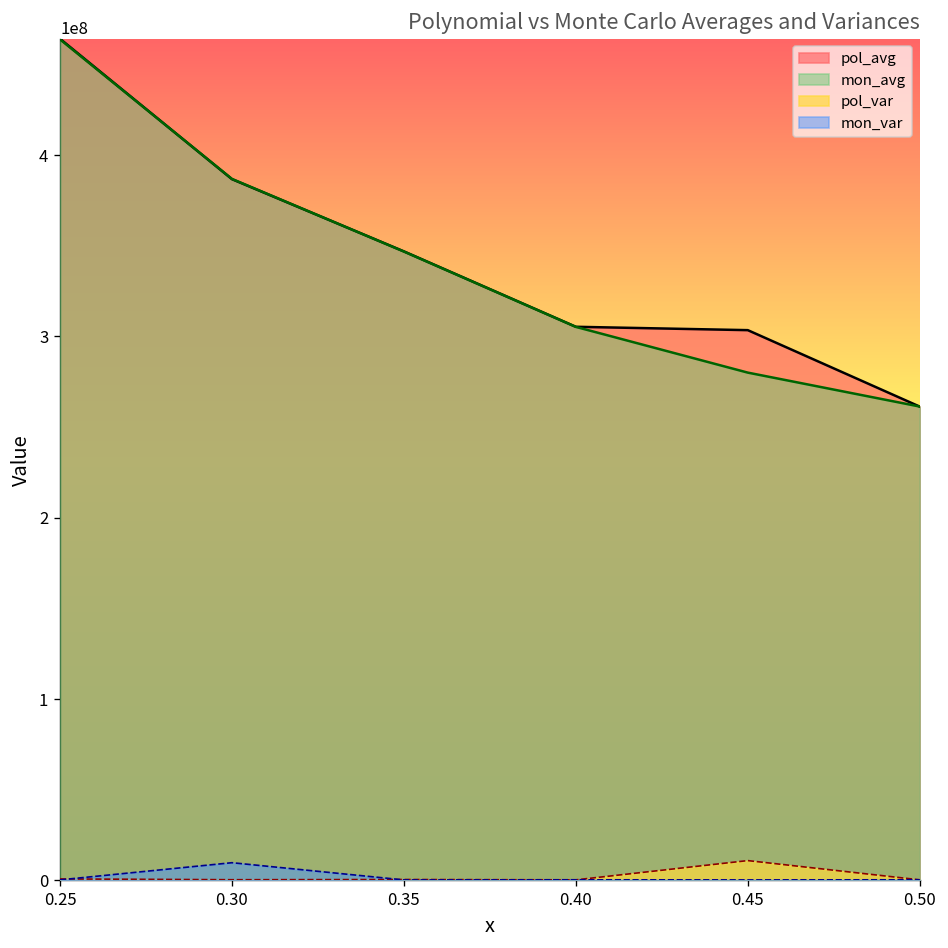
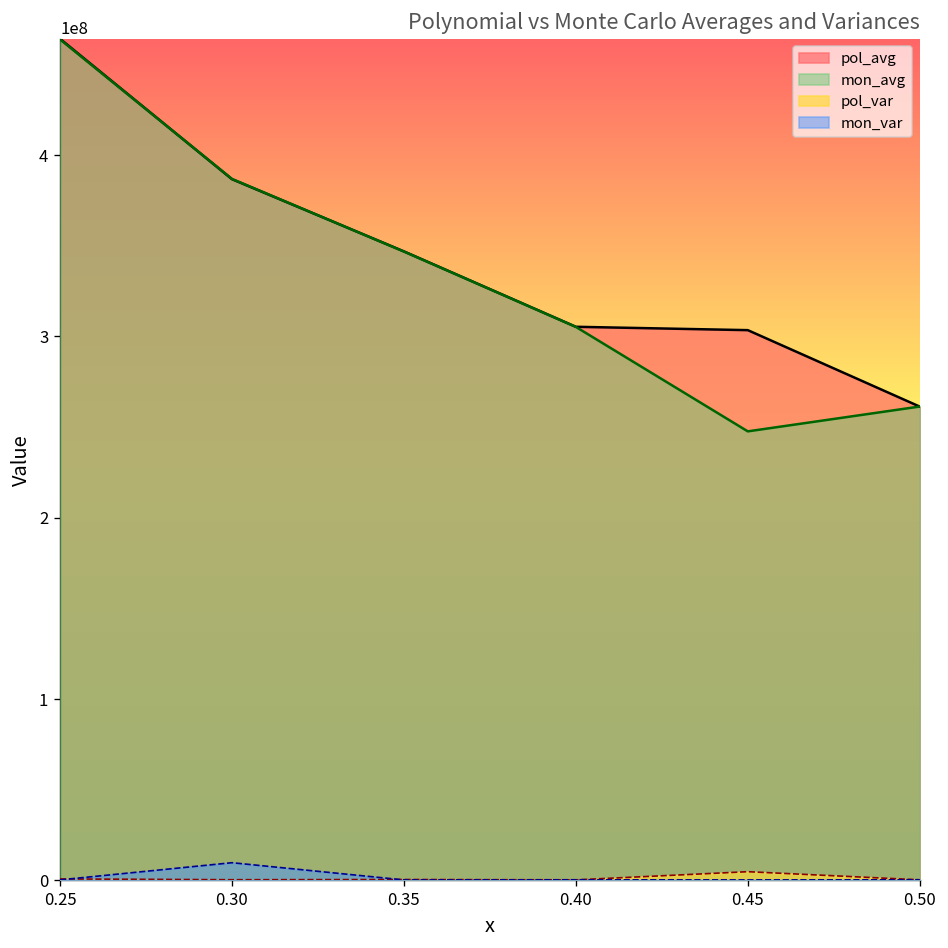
  {
    "pol_avg": {
      "0.45": 303000000
    },
    "mon_avg": {
-     "0.45": 280000000
+     "0.45": 248000000
    },
    "pol_var": {
      "0.30": 0,
-     "0.45": 11000000
+     "0.45": 5000000
    },
    "mon_var": {
      "0.30": 10000000,
      "0.45": 0
    }
  }
